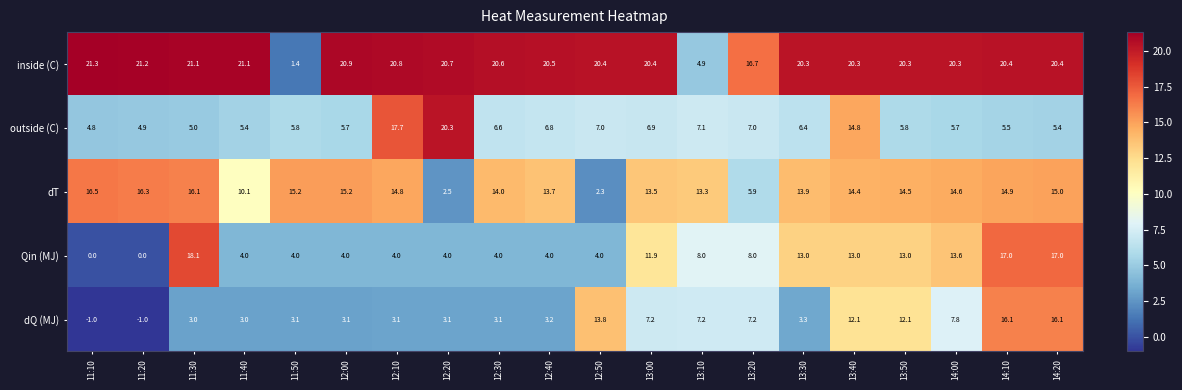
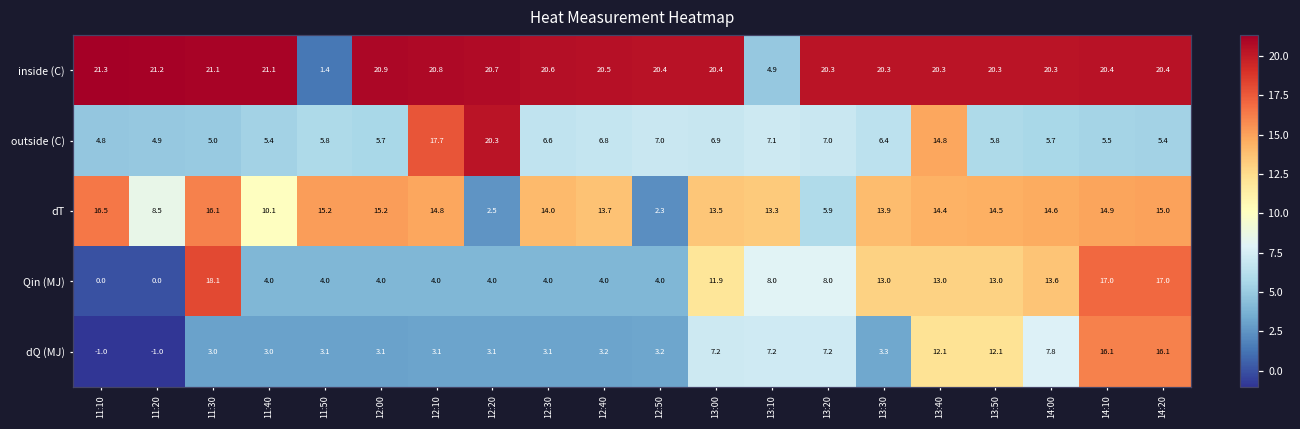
  {
    "inside (C)": {
      "11:10": 21.3,
      "11:20": 21.2,
      "11:30": 21.1,
      "11:40": 21.1,
      "11:50": 1.4,
      "12:00": 20.9,
      "12:10": 20.8,
      "12:20": 20.7,
      "12:30": 20.6,
      "12:40": 20.5,
      "12:50": 20.4,
      "13:00": 20.4,
      "13:10": 4.9,
-     "13:20": 16.7,
+     "13:20": 20.3,
      "13:30": 20.3,
      "13:40": 20.3,
      "13:50": 20.3,
      "14:00": 20.3,
      "14:10": 20.4,
      "14:20": 20.4
    },
    "outside (C)": {
      "11:10": 4.8,
      "11:20": 4.9,
      "11:30": 5.0,
      "11:40": 5.4,
      "11:50": 5.8,
      "12:00": 5.7,
      "12:10": 17.7,
      "12:20": 20.3,
      "12:30": 6.6,
      "12:40": 6.8,
      "12:50": 7.0,
      "13:00": 6.9,
      "13:10": 7.1,
      "13:20": 7.0,
      "13:30": 6.4,
      "13:40": 14.8,
      "13:50": 5.8,
      "14:00": 5.7,
      "14:10": 5.5,
      "14:20": 5.4
    },
    "dT": {
      "11:10": 16.5,
-     "11:20": 16.3,
+     "11:20": 8.5,
      "11:30": 16.1,
      "11:40": 10.1,
      "11:50": 15.2,
      "12:00": 15.2,
      "12:10": 14.8,
      "12:20": 2.5,
      "12:30": 14.0,
      "12:40": 13.7,
      "12:50": 2.3,
      "13:00": 13.5,
      "13:10": 13.3,
      "13:20": 5.9,
      "13:30": 13.9,
      "13:40": 14.4,
      "13:50": 14.5,
      "14:00": 14.6,
      "14:10": 14.9,
      "14:20": 15.0
    },
    "Qin (MJ)": {
      "11:10": 0.0,
      "11:20": 0.0,
      "11:30": 18.1,
      "11:40": 4.0,
      "11:50": 4.0,
      "12:00": 4.0,
      "12:10": 4.0,
      "12:20": 4.0,
      "12:30": 4.0,
      "12:40": 4.0,
      "12:50": 4.0,
      "13:00": 11.9,
      "13:10": 8.0,
      "13:20": 8.0,
      "13:30": 13.0,
      "13:40": 13.0,
      "13:50": 13.0,
      "14:00": 13.6,
      "14:10": 17.0,
      "14:20": 17.0
    },
    "dQ (MJ)": {
      "11:10": -1.0,
      "11:20": -1.0,
      "11:30": 3.0,
      "11:40": 3.0,
      "11:50": 3.1,
      "12:00": 3.1,
      "12:10": 3.1,
      "12:20": 3.1,
      "12:30": 3.1,
      "12:40": 3.2,
-     "12:50": 13.8,
+     "12:50": 3.2,
      "13:00": 7.2,
      "13:10": 7.2,
      "13:20": 7.2,
      "13:30": 3.3,
      "13:40": 12.1,
      "13:50": 12.1,
      "14:00": 7.8,
      "14:10": 16.1,
      "14:20": 16.1
    }
  }
